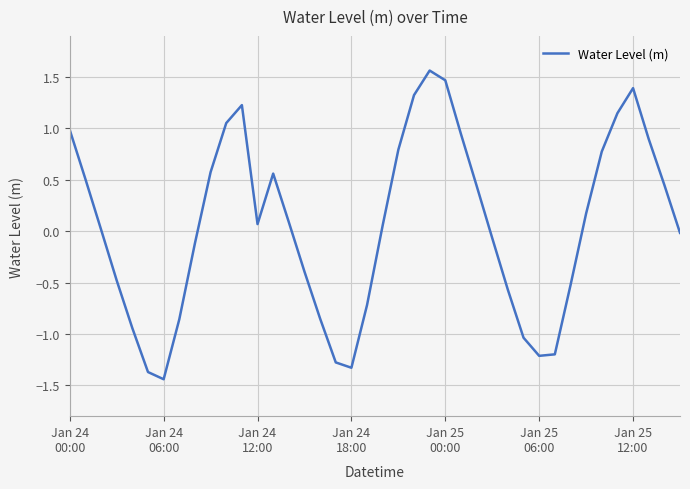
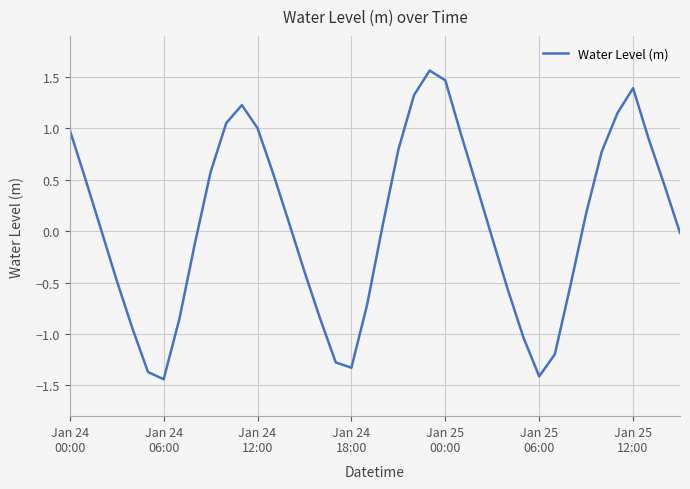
  {
    "Jan 24 00:00": 0.98,
    "Jan 24 06:00": -1.44,
-   "Jan 24 12:00": 0.07,
+   "Jan 24 12:00": 1.00,
    "Jan 24 18:00": -1.33,
    "Jan 25 00:00": 1.47,
-   "Jan 25 06:00": -1.21,
+   "Jan 25 06:00": -1.41,
    "Jan 25 12:00": 1.39
  }
